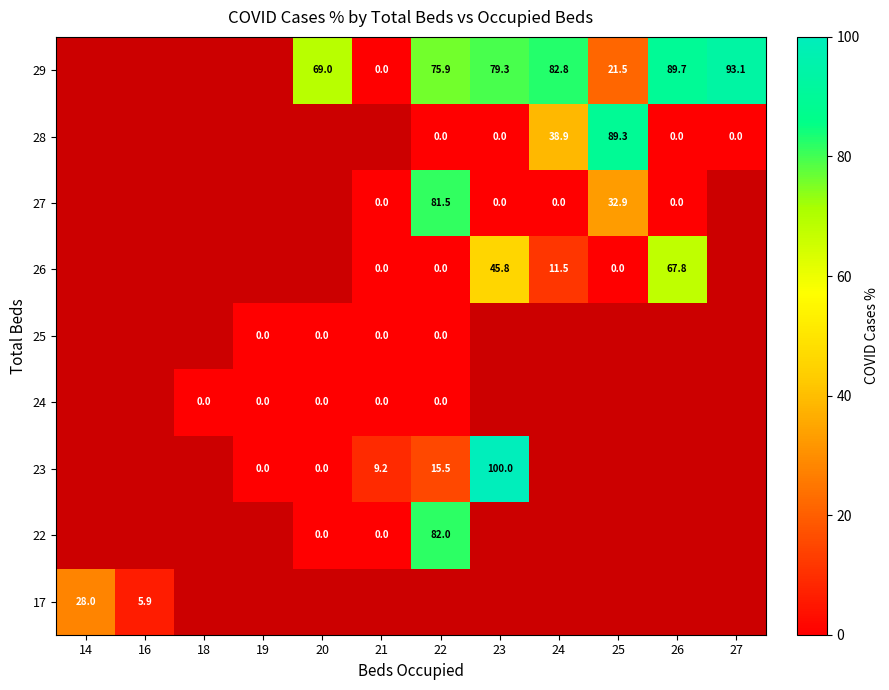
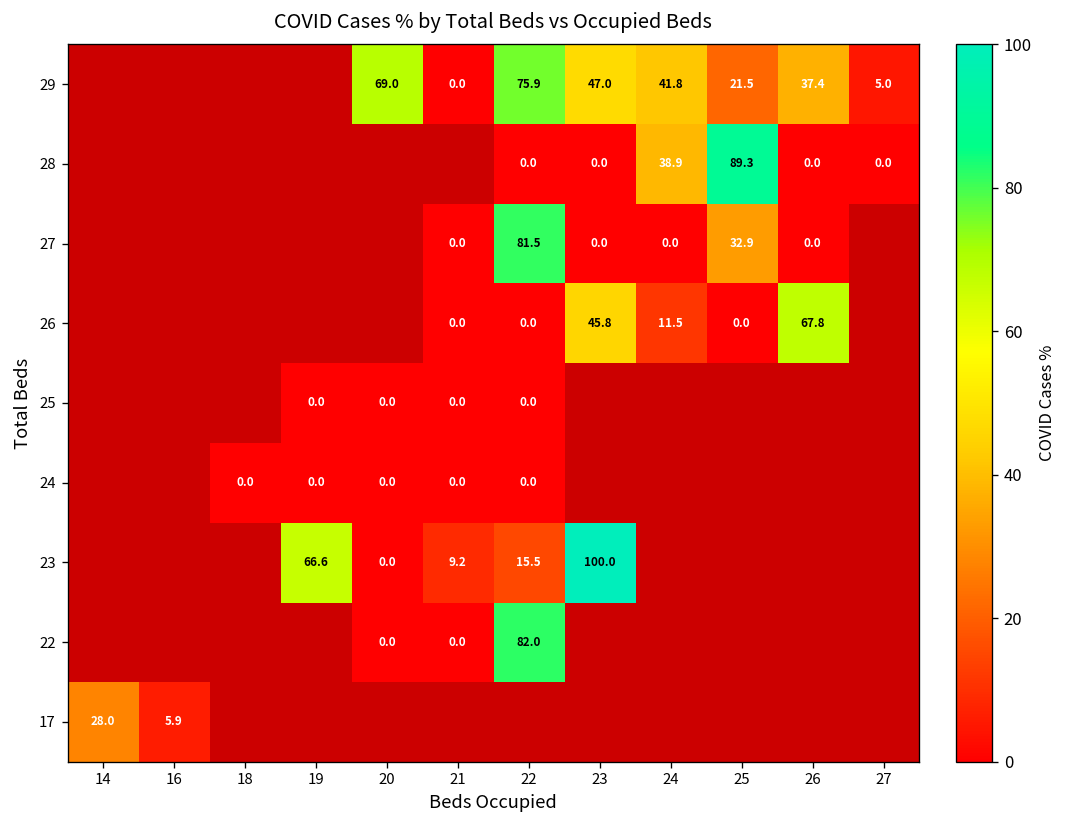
  {
    "29": {
      "20": 69.0,
      "21": 0.0,
      "22": 75.9,
-     "23": 79.3,
-     "24": 82.8,
+     "23": 47.0,
+     "24": 41.8,
      "25": 21.5,
-     "26": 89.7,
-     "27": 93.1
+     "26": 37.4,
+     "27": 5.0
    },
    "28": {
      "22": 0.0,
      "23": 0.0,
      "24": 38.9,
      "25": 89.3,
      "26": 0.0,
      "27": 0.0
    },
    "27": {
      "21": 0.0,
      "22": 81.5,
      "23": 0.0,
      "24": 0.0,
      "25": 32.9,
      "26": 0.0
    },
    "26": {
      "21": 0.0,
      "22": 0.0,
      "23": 45.8,
      "24": 11.5,
      "25": 0.0,
      "26": 67.8
    },
    "25": {
      "19": 0.0,
      "20": 0.0,
      "21": 0.0,
      "22": 0.0
    },
    "24": {
      "18": 0.0,
      "19": 0.0,
      "20": 0.0,
      "21": 0.0,
      "22": 0.0
    },
    "23": {
-     "19": 0.0,
+     "19": 66.6,
      "20": 0.0,
      "21": 9.2,
      "22": 15.5,
      "23": 100.0
    },
    "22": {
      "20": 0.0,
      "21": 0.0,
      "22": 82.0
    },
    "17": {
      "14": 28.0,
      "16": 5.9
    }
  }
